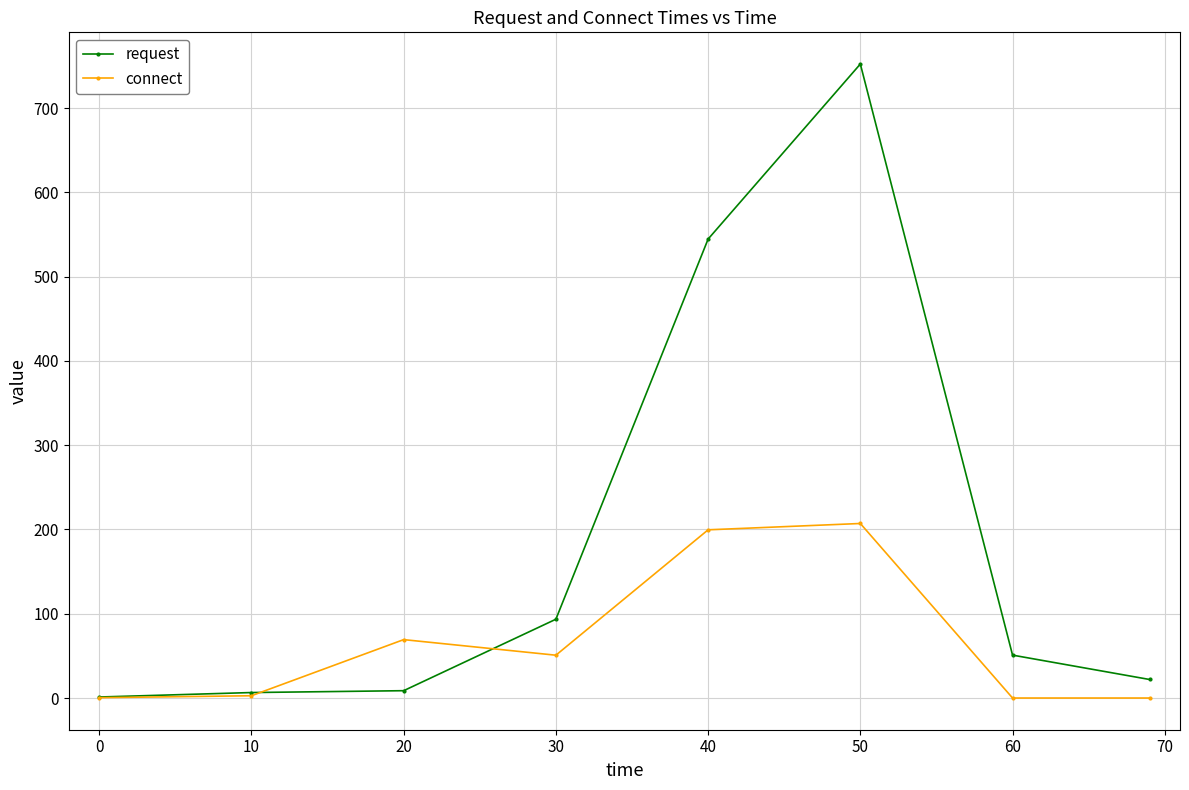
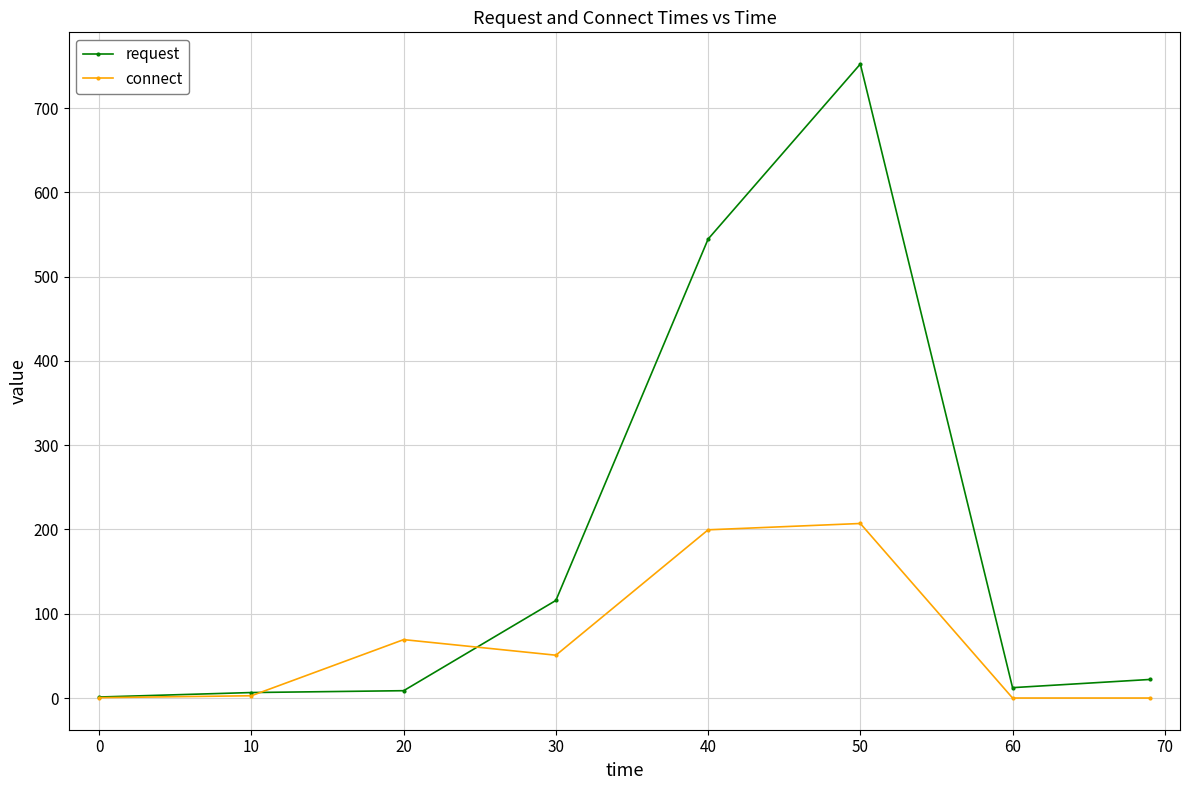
  {
    "request": {
      "10": 10,
      "20": 10,
-     "30": 90,
+     "30": 120,
      "40": 540,
      "50": 750,
-     "60": 50
+     "60": 10
    },
    "connect": {
      "10": 0,
      "20": 70,
      "30": 50,
      "40": 200,
      "50": 210,
      "60": 0
    }
  }
